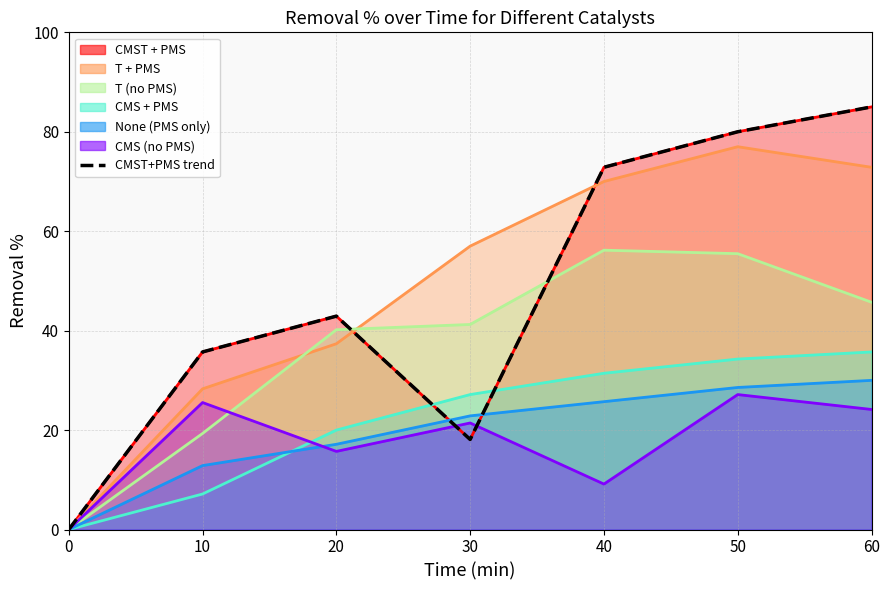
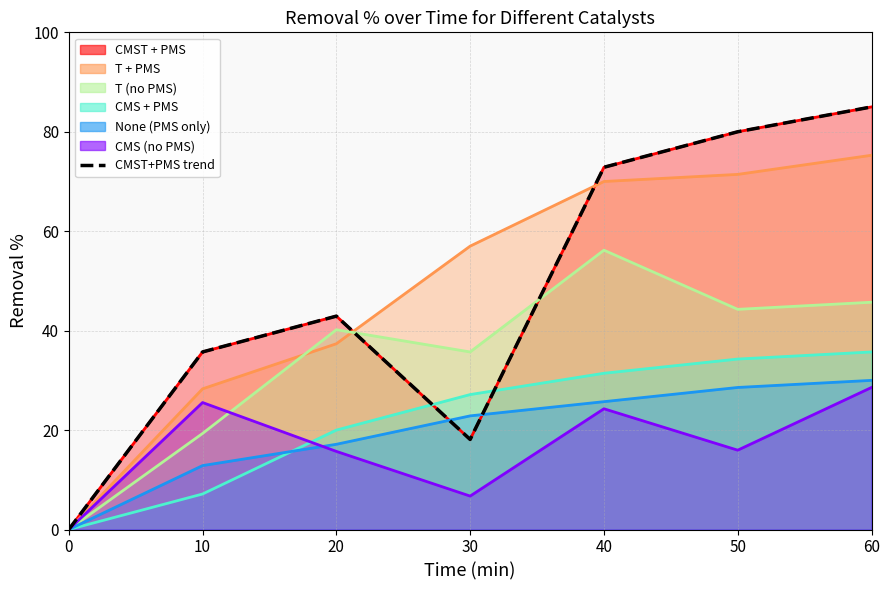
  {
    "CMST + PMS": {
      "10": 36,
      "20": 43,
      "30": 18,
      "40": 73,
      "50": 80,
      "60": 85
    },
    "T + PMS": {
      "10": 28,
      "20": 37,
      "30": 57,
      "40": 70,
-     "50": 77,
-     "60": 73
+     "50": 71,
+     "60": 75
    },
    "T (no PMS)": {
      "10": 19,
      "20": 40,
-     "30": 41,
+     "30": 36,
      "40": 56,
-     "50": 55,
+     "50": 44,
      "60": 46
    },
    "CMS (no PMS)": {
      "10": 26,
      "20": 16,
-     "30": 21,
-     "40": 9,
-     "50": 27,
-     "60": 24
+     "30": 7,
+     "40": 24,
+     "50": 16,
+     "60": 29
    }
  }
